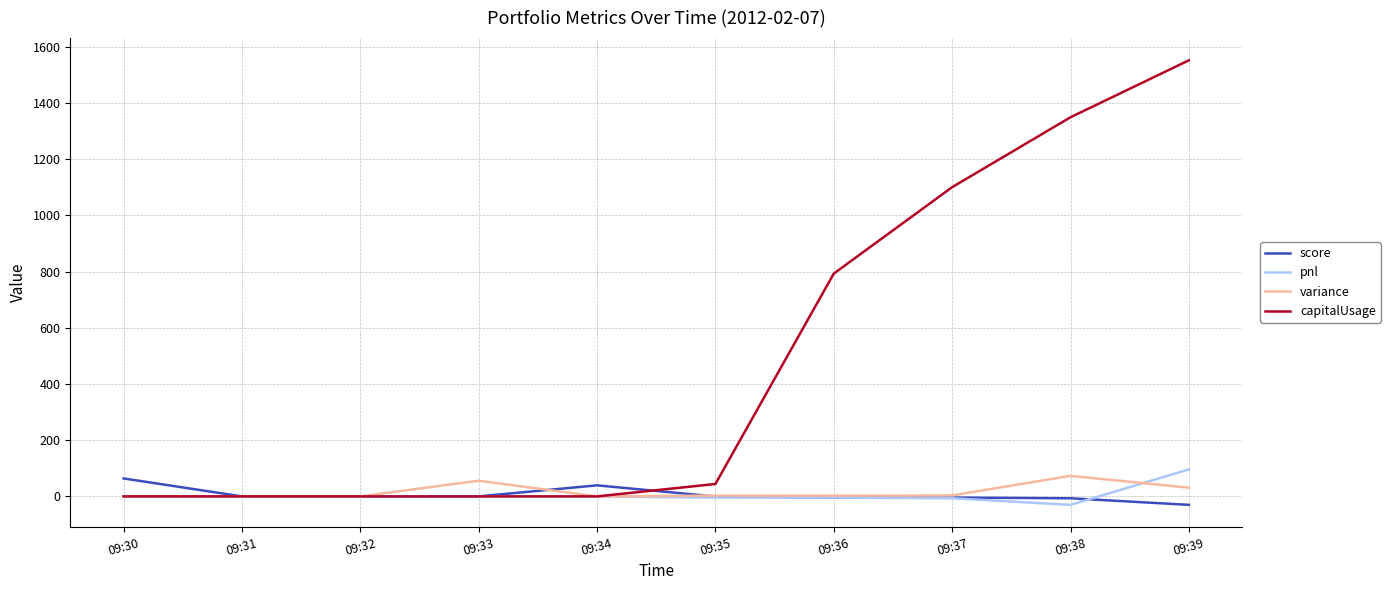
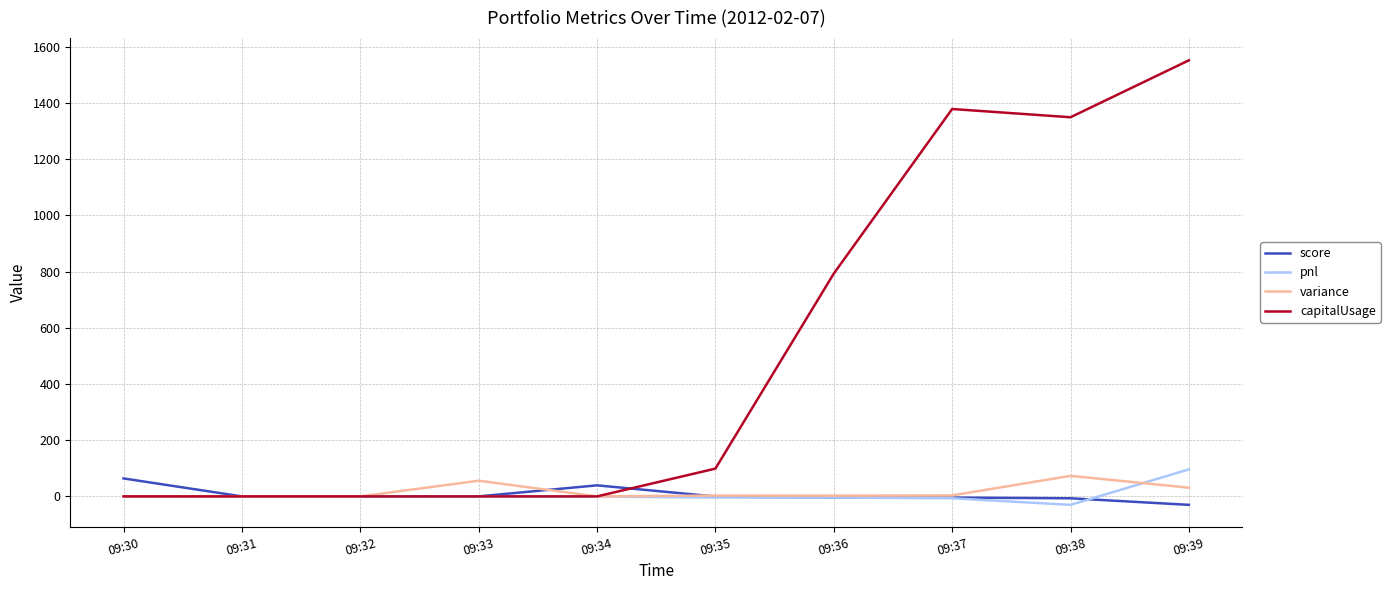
  {
    "score": {
      "09:30": 60,
      "09:34": 40,
      "09:38": -10,
      "09:39": -30
    },
    "pnl": {
      "09:38": -30,
      "09:39": 100
    },
    "variance": {
      "09:33": 60,
      "09:38": 70,
      "09:39": 30
    },
    "capitalUsage": {
-     "09:35": 40,
+     "09:35": 100,
      "09:36": 790,
-     "09:37": 1100,
+     "09:37": 1380,
      "09:38": 1350,
      "09:39": 1550
    }
  }
